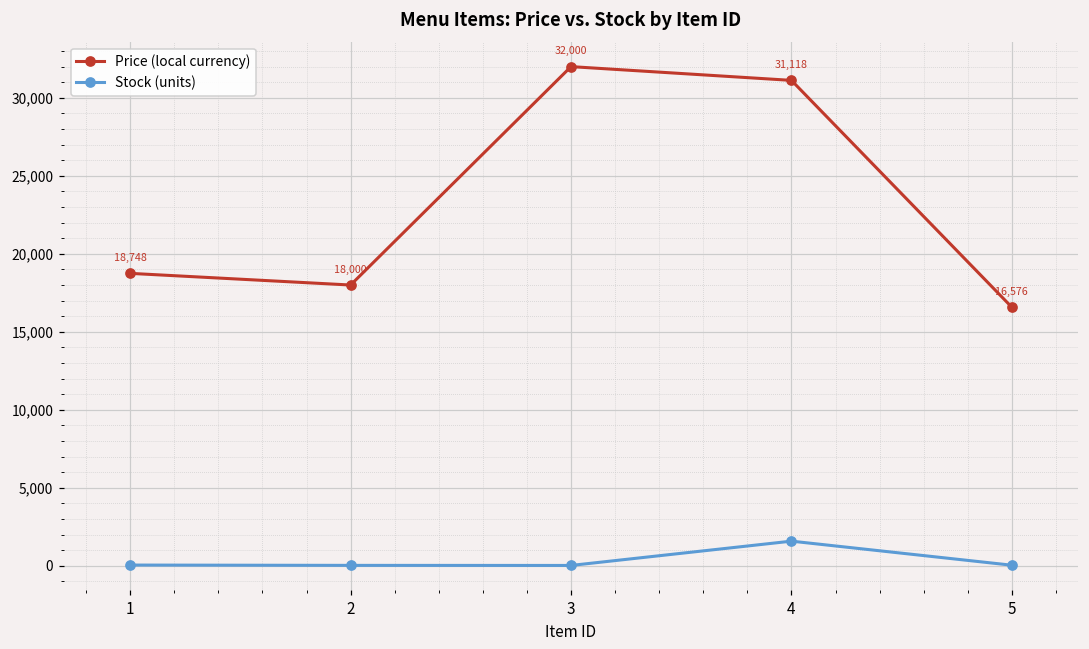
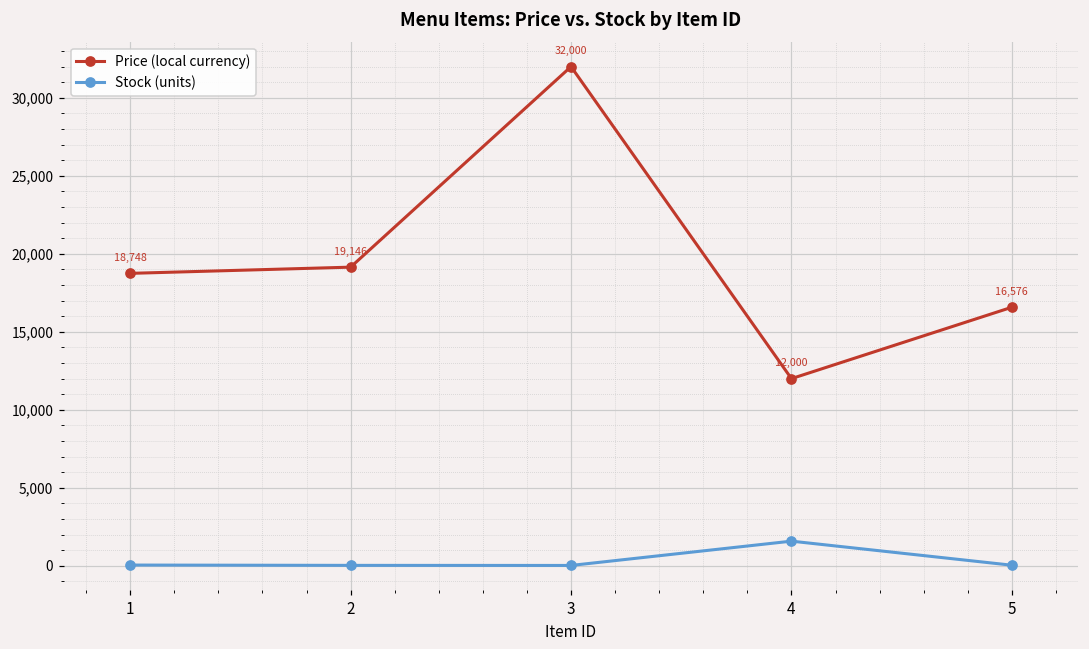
  {
    "Price (local currency)": {
      "1": "18,748",
-     "2": "18,000",
+     "2": "19,146",
      "3": "32,000",
-     "4": "31,118",
+     "4": "12,000",
      "5": "16,576"
    },
    "Stock (units)": {
      "1": "100",
      "2": "0",
      "3": "0",
      "4": "1,600",
      "5": "0"
    }
  }
